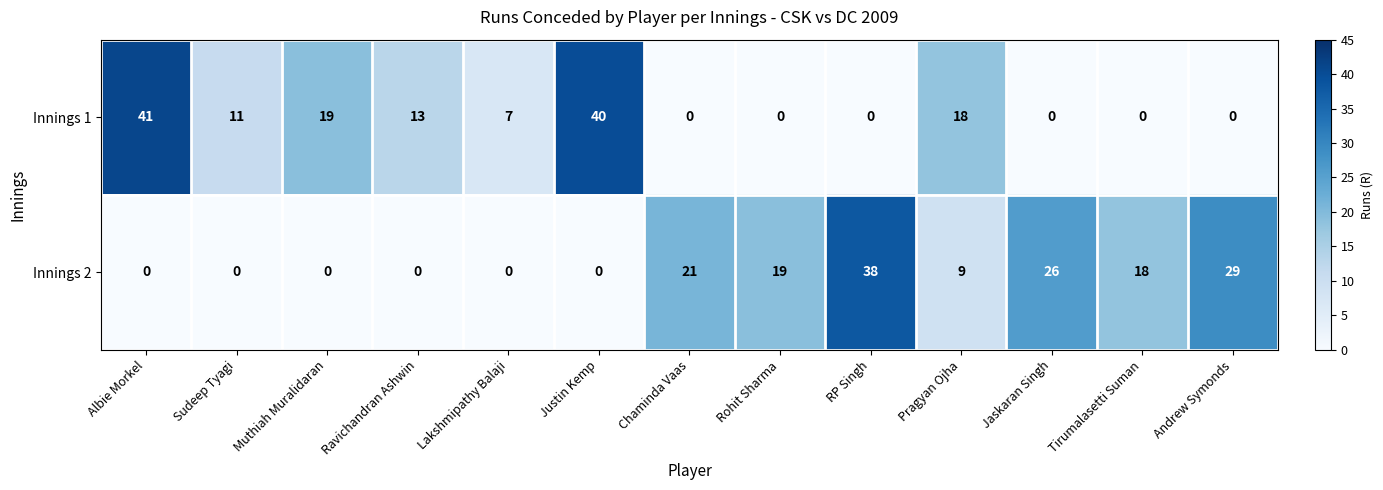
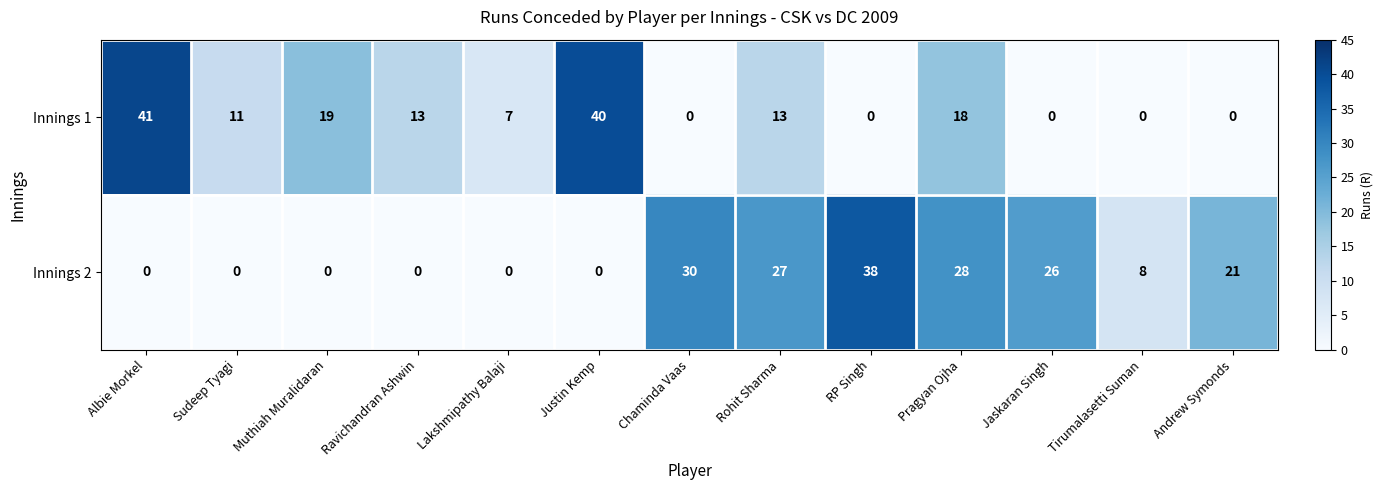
  {
    "Innings 1": {
      "Albie Morkel": 41,
      "Sudeep Tyagi": 11,
      "Muthiah Muralidaran": 19,
      "Ravichandran Ashwin": 13,
      "Lakshmipathy Balaji": 7,
      "Justin Kemp": 40,
      "Chaminda Vaas": 0,
-     "Rohit Sharma": 0,
+     "Rohit Sharma": 13,
      "RP Singh": 0,
      "Pragyan Ojha": 18,
      "Jaskaran Singh": 0,
      "Tirumalasetti Suman": 0,
      "Andrew Symonds": 0
    },
    "Innings 2": {
      "Albie Morkel": 0,
      "Sudeep Tyagi": 0,
      "Muthiah Muralidaran": 0,
      "Ravichandran Ashwin": 0,
      "Lakshmipathy Balaji": 0,
      "Justin Kemp": 0,
-     "Chaminda Vaas": 21,
-     "Rohit Sharma": 19,
+     "Chaminda Vaas": 30,
+     "Rohit Sharma": 27,
      "RP Singh": 38,
-     "Pragyan Ojha": 9,
+     "Pragyan Ojha": 28,
      "Jaskaran Singh": 26,
-     "Tirumalasetti Suman": 18,
-     "Andrew Symonds": 29
+     "Tirumalasetti Suman": 8,
+     "Andrew Symonds": 21
    }
  }
